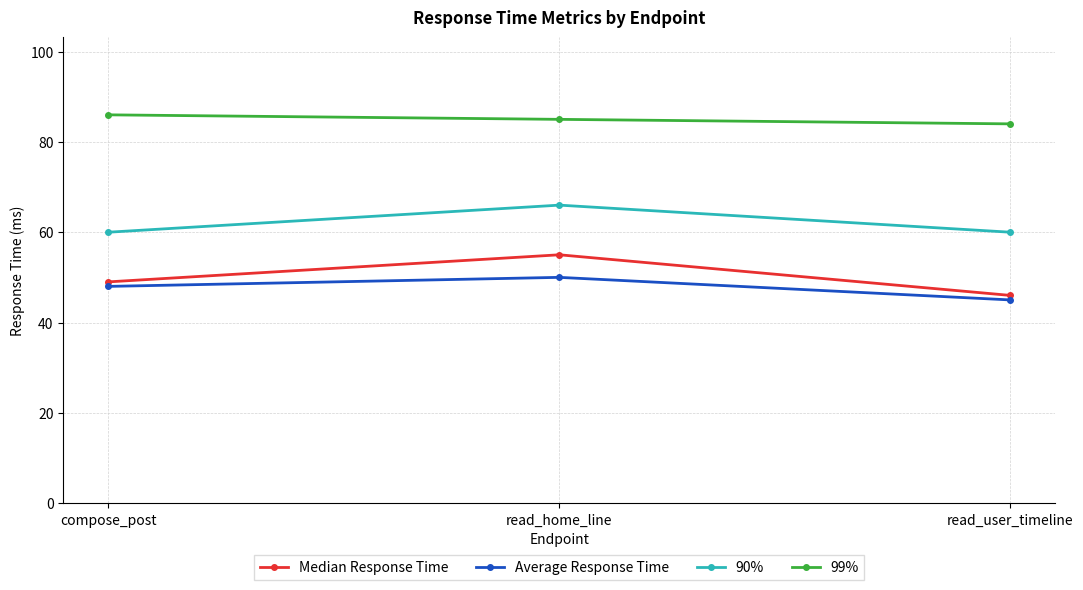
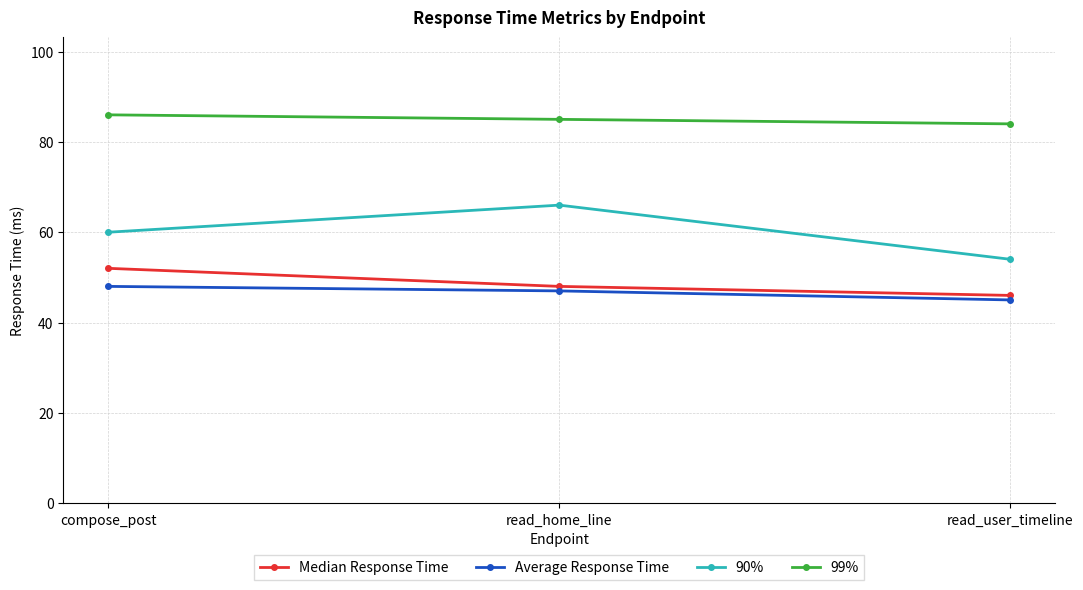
  {
    "Median Response Time": {
-     "compose_post": 49,
-     "read_home_line": 55,
+     "compose_post": 52,
+     "read_home_line": 48,
      "read_user_timeline": 46
    },
    "Average Response Time": {
      "compose_post": 48,
-     "read_home_line": 50,
+     "read_home_line": 47,
      "read_user_timeline": 45
    },
    "90%": {
      "compose_post": 60,
      "read_home_line": 66,
-     "read_user_timeline": 60
+     "read_user_timeline": 54
    },
    "99%": {
      "compose_post": 86,
      "read_home_line": 85,
      "read_user_timeline": 84
    }
  }
